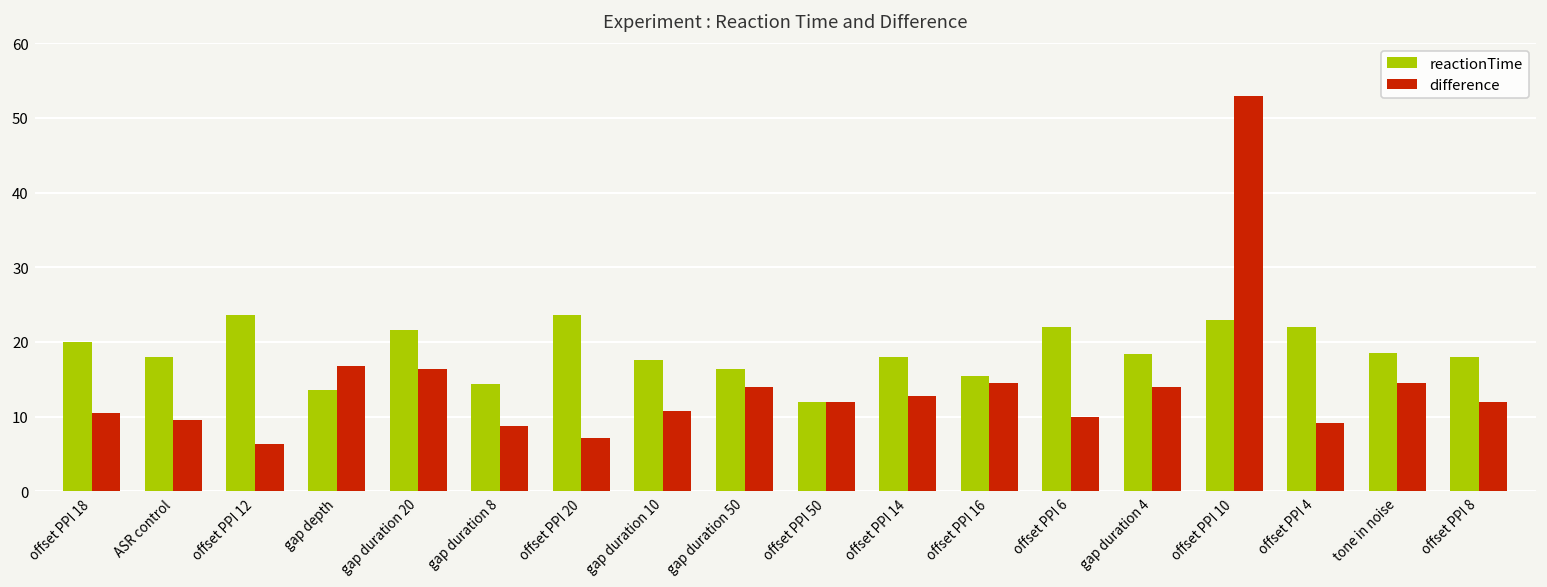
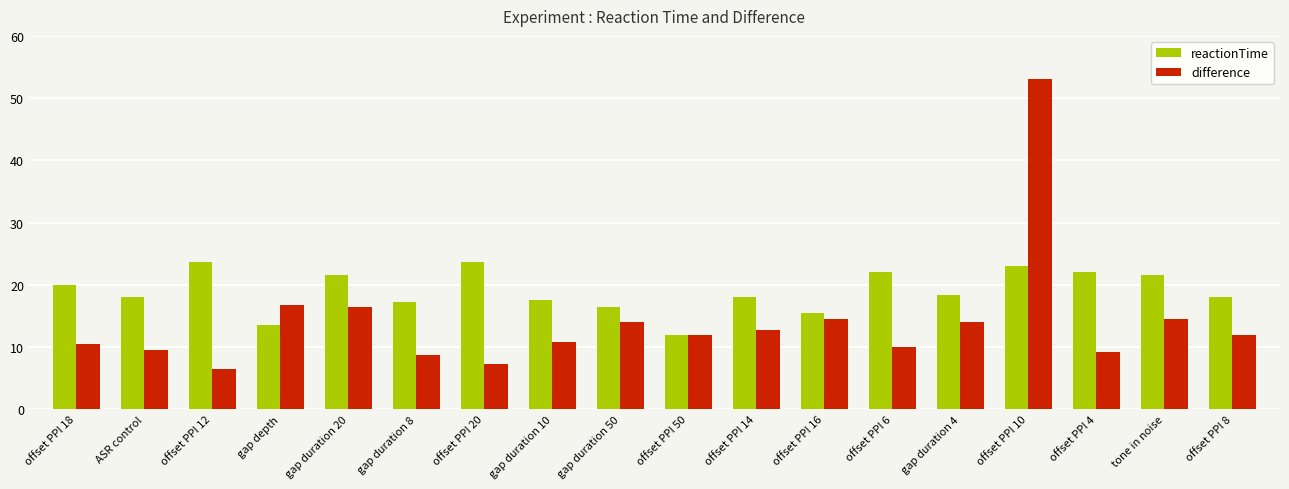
  {
    "reactionTime": {
      "offset PPI 18": 20,
      "ASR control": 18,
      "offset PPI 12": 24,
      "gap depth": 14,
      "gap duration 20": 22,
-     "gap duration 8": 14,
+     "gap duration 8": 17,
      "offset PPI 20": 24,
      "gap duration 10": 18,
      "gap duration 50": 16,
      "offset PPI 50": 12,
      "offset PPI 14": 18,
      "offset PPI 16": 16,
      "offset PPI 6": 22,
      "gap duration 4": 18,
      "offset PPI 10": 23,
      "offset PPI 4": 22,
-     "tone in noise": 19,
+     "tone in noise": 22,
      "offset PPI 8": 18
    },
    "difference": {
      "offset PPI 18": 11,
      "ASR control": 10,
      "offset PPI 12": 6,
      "gap depth": 17,
      "gap duration 20": 16,
      "gap duration 8": 9,
      "offset PPI 20": 7,
      "gap duration 10": 11,
      "gap duration 50": 14,
      "offset PPI 50": 12,
      "offset PPI 14": 13,
      "offset PPI 16": 15,
      "offset PPI 6": 10,
      "gap duration 4": 14,
      "offset PPI 10": 53,
      "offset PPI 4": 9,
      "tone in noise": 15,
      "offset PPI 8": 12
    }
  }
